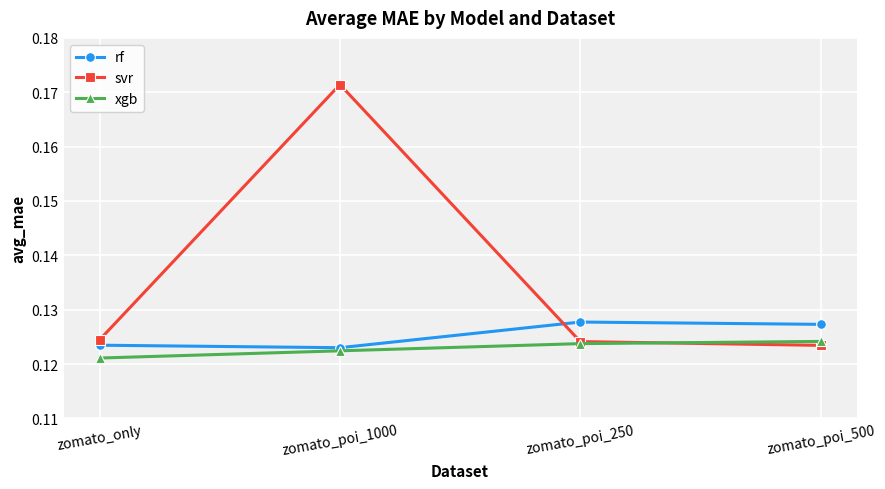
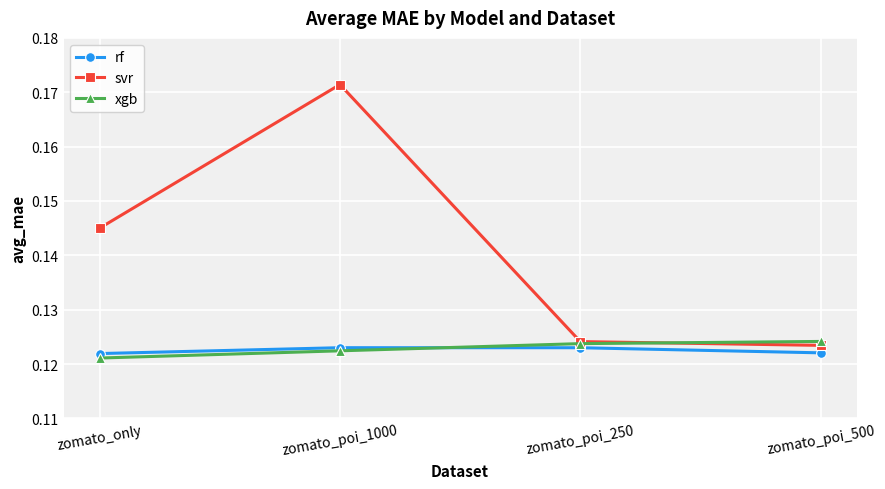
  {
    "rf": {
-     "zomato_only": 0.123,
+     "zomato_only": 0.122,
      "zomato_poi_1000": 0.123,
-     "zomato_poi_250": 0.128,
-     "zomato_poi_500": 0.127
+     "zomato_poi_250": 0.123,
+     "zomato_poi_500": 0.122
    },
    "svr": {
-     "zomato_only": 0.124,
+     "zomato_only": 0.145,
      "zomato_poi_1000": 0.171,
      "zomato_poi_500": 0.123
    },
    "xgb": {
      "zomato_only": 0.121,
      "zomato_poi_1000": 0.122,
      "zomato_poi_500": 0.124
    }
  }
